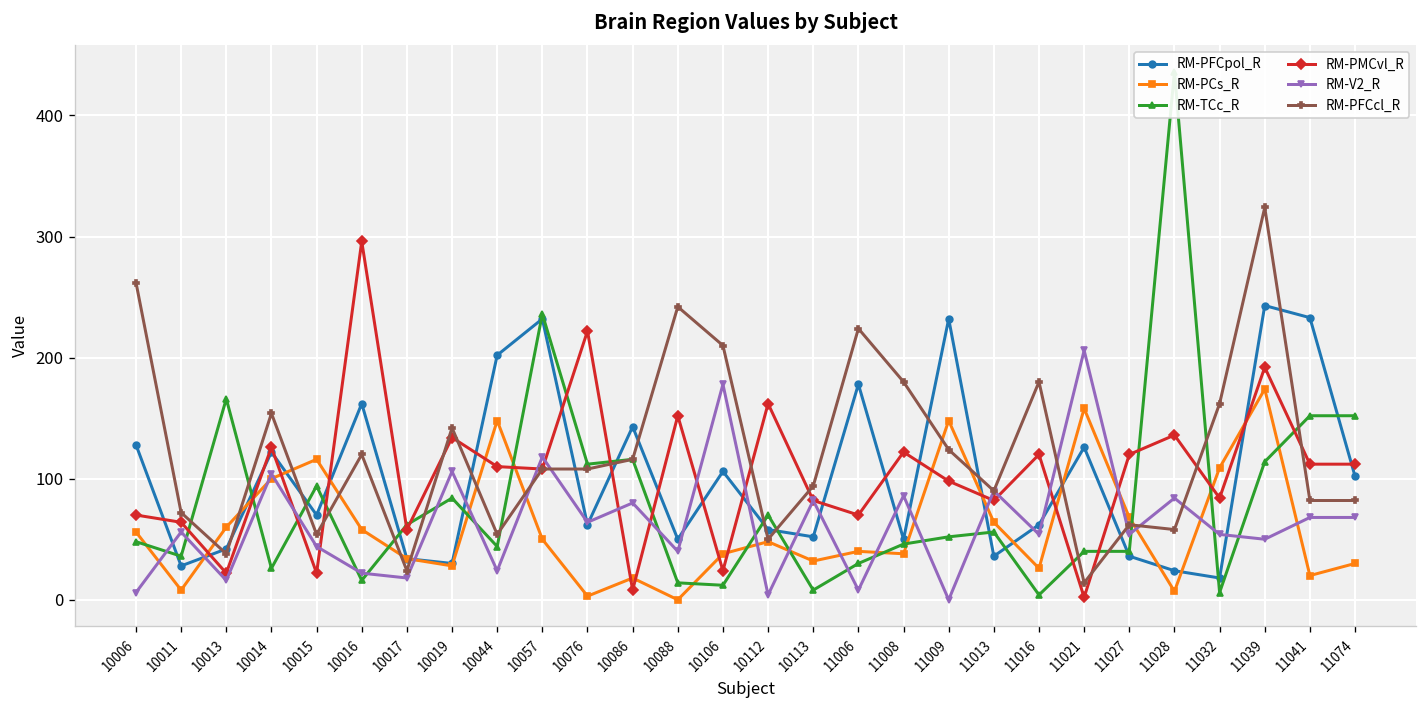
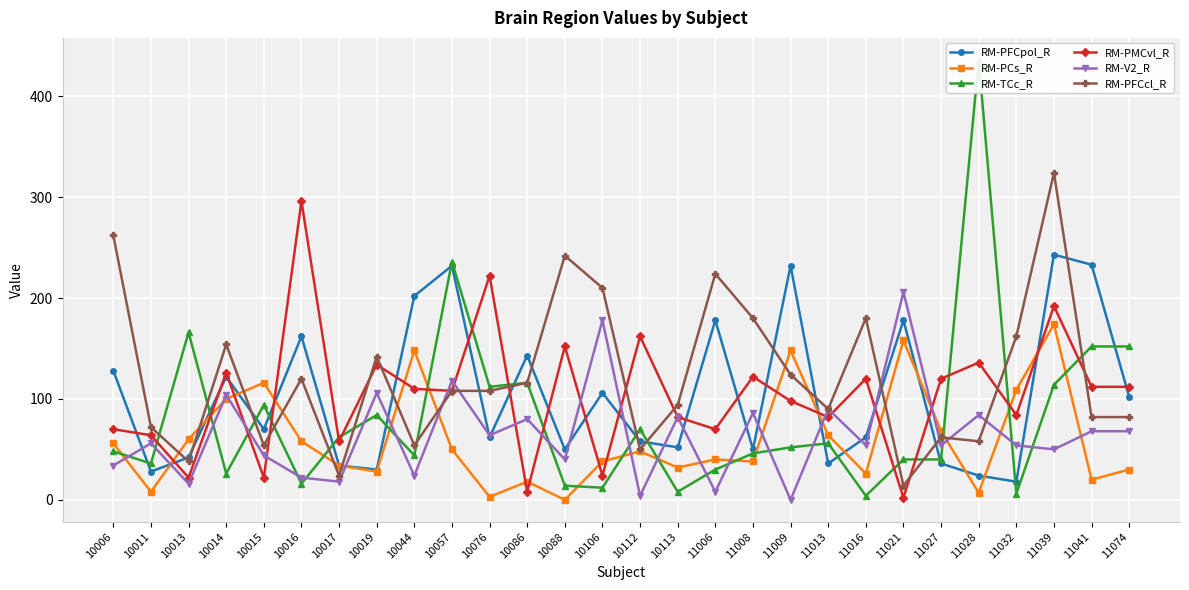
  {
    "RM-PFCpol_R": {
      "10006": 128,
      "10011": 28,
      "10013": 42,
      "10014": 122,
      "10015": 70,
      "10016": 162,
      "10044": 202,
      "10057": 232,
      "10086": 143,
      "10088": 50,
      "10106": 106,
      "10112": 58,
      "10113": 52,
      "11006": 178,
      "11008": 50,
      "11009": 232,
      "11013": 36,
      "11016": 62,
-     "11021": 126,
+     "11021": 178,
      "11027": 36,
      "11028": 24,
      "11032": 18,
      "11039": 243,
      "11041": 233,
      "11074": 102
    },
    "RM-PCs_R": {
      "10006": 56,
      "10011": 8,
      "10013": 60,
      "10014": 100,
      "10015": 116,
      "10016": 58,
      "10044": 148,
      "10057": 50,
      "10076": 3,
      "10086": 18,
      "10088": 0,
      "10106": 38,
      "10113": 32,
      "11006": 40,
      "11008": 38,
      "11009": 148,
      "11013": 64,
      "11016": 26,
      "11021": 158,
      "11027": 68,
      "11028": 7,
      "11032": 109,
      "11039": 174,
      "11041": 20,
      "11074": 30
    },
    "RM-TCc_R": {
      "10006": 48,
      "10011": 36,
      "10013": 166,
      "10014": 26,
      "10015": 94,
      "10016": 16,
      "10017": 62,
      "10019": 84,
      "10044": 44,
      "10057": 236,
      "10076": 112,
      "10088": 14,
      "10106": 12,
      "10112": 70,
      "10113": 8,
      "11006": 30,
      "11008": 46,
      "11009": 52,
      "11013": 56,
      "11016": 4,
      "11021": 40,
      "11027": 40,
      "11032": 6,
      "11039": 114,
      "11041": 152,
      "11074": 152
    },
    "RM-PMCvl_R": {
      "10006": 70,
      "10011": 64,
      "10013": 22,
      "10014": 126,
      "10015": 22,
      "10016": 296,
      "10017": 58,
      "10019": 134,
      "10044": 110,
      "10076": 222,
      "10086": 8,
      "10088": 152,
      "10106": 24,
      "10112": 162,
      "11006": 70,
      "11008": 122,
      "11009": 98,
      "11013": 82,
      "11016": 120,
      "11021": 2,
      "11027": 120,
      "11028": 136,
      "11032": 84,
      "11039": 192,
      "11041": 112,
      "11074": 112
    },
    "RM-V2_R": {
-     "10006": 6,
+     "10006": 34,
      "10011": 56,
      "10013": 16,
      "10014": 104,
      "10015": 44,
      "10016": 22,
      "10017": 18,
      "10019": 106,
      "10044": 24,
      "10057": 118,
      "10086": 80,
      "10088": 40,
      "10106": 178,
      "10112": 4,
      "11006": 8,
      "11008": 86,
      "11009": 0,
      "11016": 54,
      "11021": 206,
      "11027": 54,
      "11028": 84,
      "11032": 54,
      "11039": 50,
      "11041": 68,
      "11074": 68
    },
    "RM-PFCcl_R": {
      "10006": 262,
      "10011": 72,
      "10013": 38,
      "10014": 154,
      "10015": 54,
      "10016": 120,
      "10017": 24,
      "10019": 142,
      "10044": 54,
      "10076": 108,
      "10088": 242,
      "10106": 210,
      "10113": 94,
      "11006": 224,
      "11008": 180,
      "11009": 124,
      "11016": 180,
      "11021": 14,
      "11027": 62,
      "11028": 58,
      "11032": 162,
      "11039": 324,
      "11041": 82,
      "11074": 82
    }
  }
